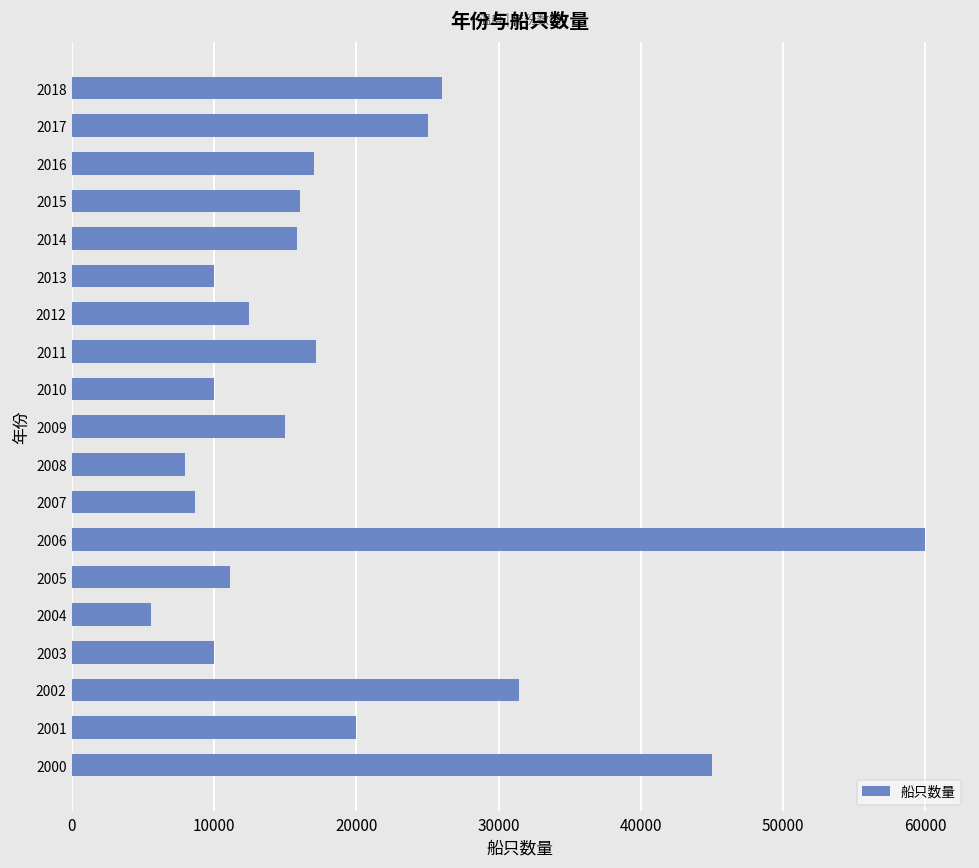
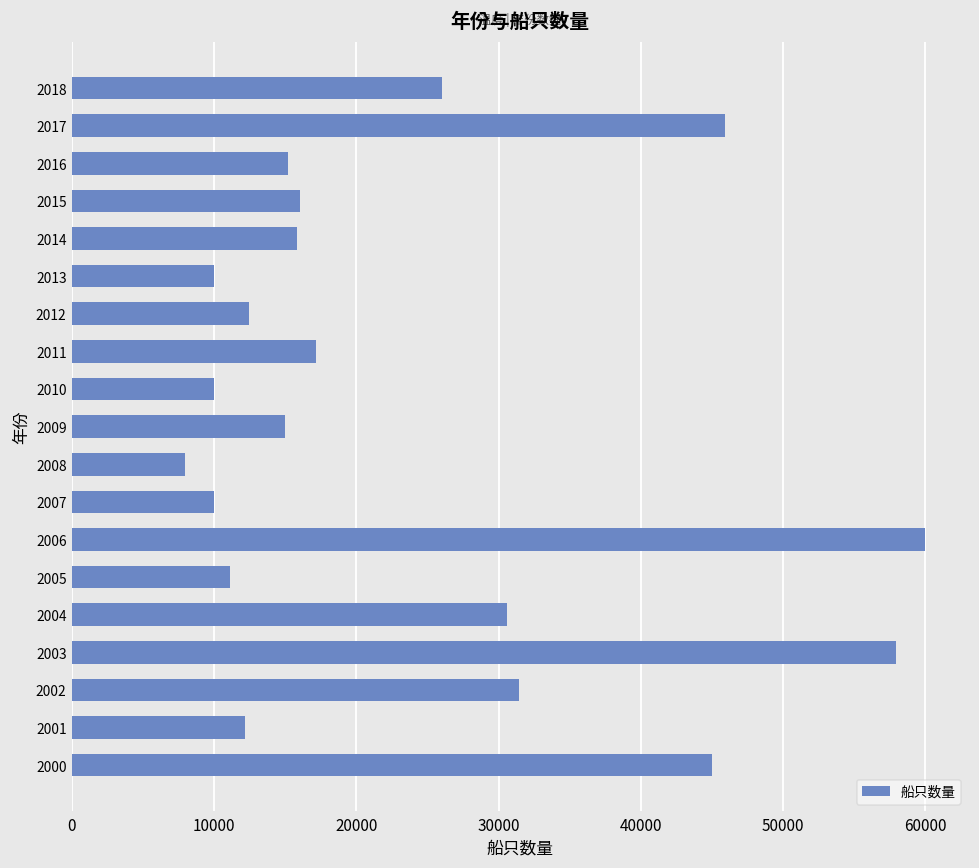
  {
    "2018": 26000,
-   "2017": 25000,
-   "2016": 17000,
+   "2017": 45900,
+   "2016": 15200,
    "2015": 16000,
    "2014": 15800,
    "2013": 10000,
    "2012": 12500,
    "2011": 17200,
    "2010": 10000,
    "2009": 15000,
    "2008": 8000,
-   "2007": 8700,
+   "2007": 10000,
    "2006": 60000,
    "2005": 11100,
-   "2004": 5600,
-   "2003": 10000,
+   "2004": 30600,
+   "2003": 58000,
    "2002": 31500,
-   "2001": 20000,
+   "2001": 12200,
    "2000": 45000
  }
